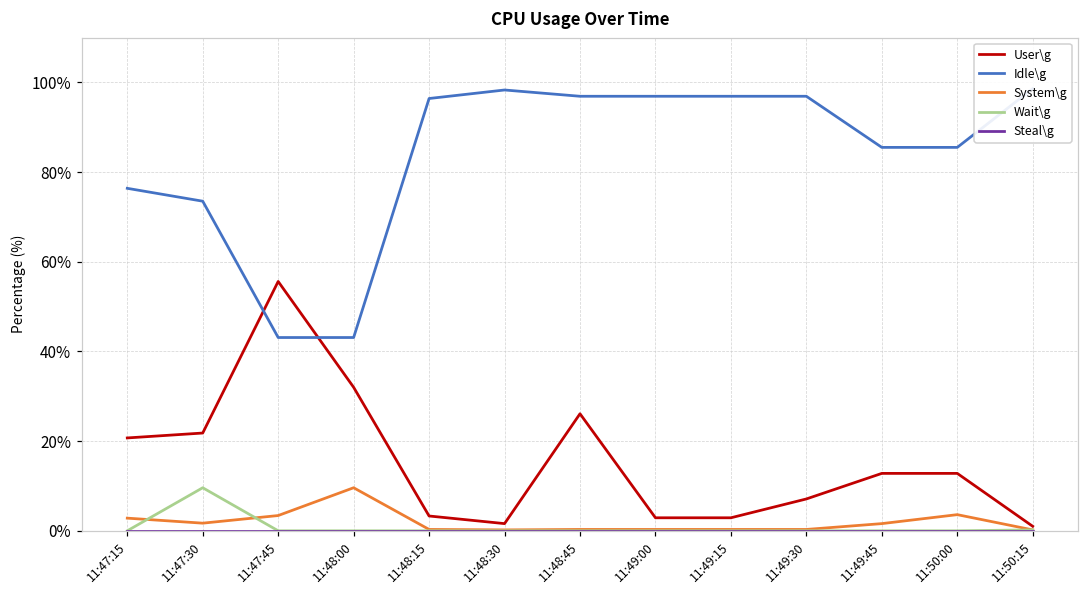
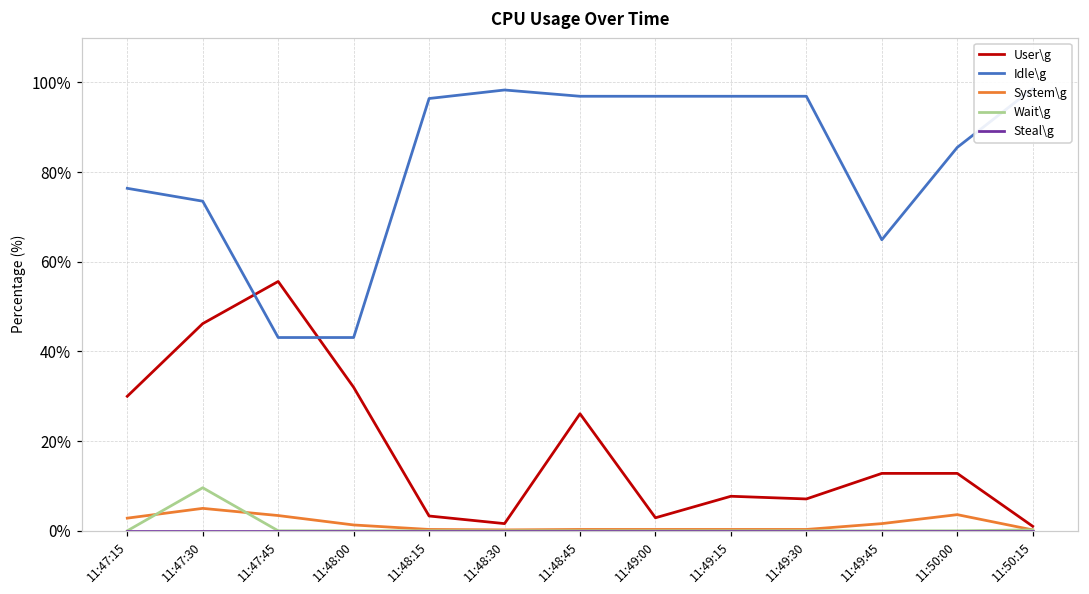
  {
    "User\\g": {
-     "11:47:15": "21%",
-     "11:47:30": "22%",
+     "11:47:15": "30%",
+     "11:47:30": "46%",
      "11:47:45": "56%",
      "11:48:00": "32%",
      "11:48:15": "3%",
      "11:48:30": "2%",
      "11:48:45": "26%",
      "11:49:00": "3%",
-     "11:49:15": "3%",
+     "11:49:15": "8%",
      "11:49:30": "7%",
      "11:49:45": "13%",
      "11:50:00": "13%",
      "11:50:15": "1%"
    },
    "Idle\\g": {
      "11:47:15": "76%",
      "11:47:30": "74%",
      "11:47:45": "43%",
      "11:48:00": "43%",
      "11:48:15": "96%",
      "11:48:30": "98%",
      "11:48:45": "97%",
      "11:49:00": "97%",
      "11:49:15": "97%",
      "11:49:30": "97%",
-     "11:49:45": "86%",
+     "11:49:45": "65%",
      "11:50:00": "86%"
    },
    "System\\g": {
      "11:47:15": "3%",
-     "11:47:30": "2%",
+     "11:47:30": "5%",
      "11:47:45": "3%",
-     "11:48:00": "10%",
+     "11:48:00": "1%",
      "11:49:45": "2%",
      "11:50:00": "4%"
    },
    "Wait\\g": {
      "11:47:30": "10%"
    },
    "Steal\\g": {
      "11:47:30": "0%"
    }
  }
